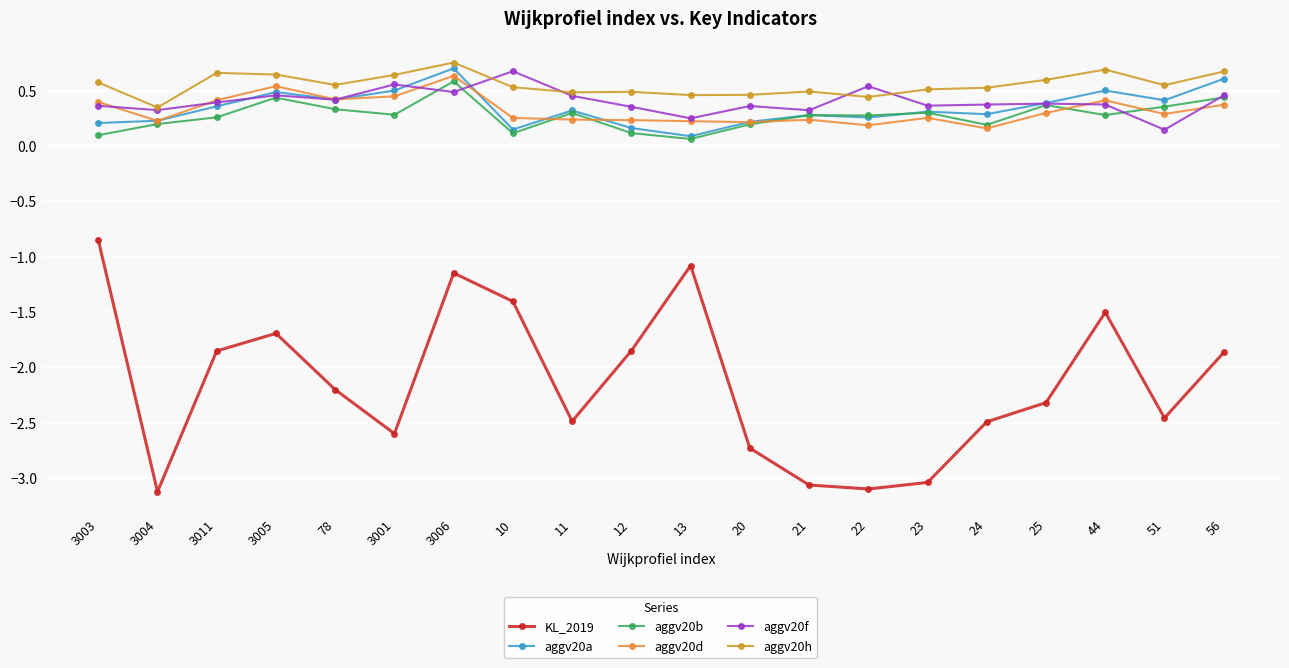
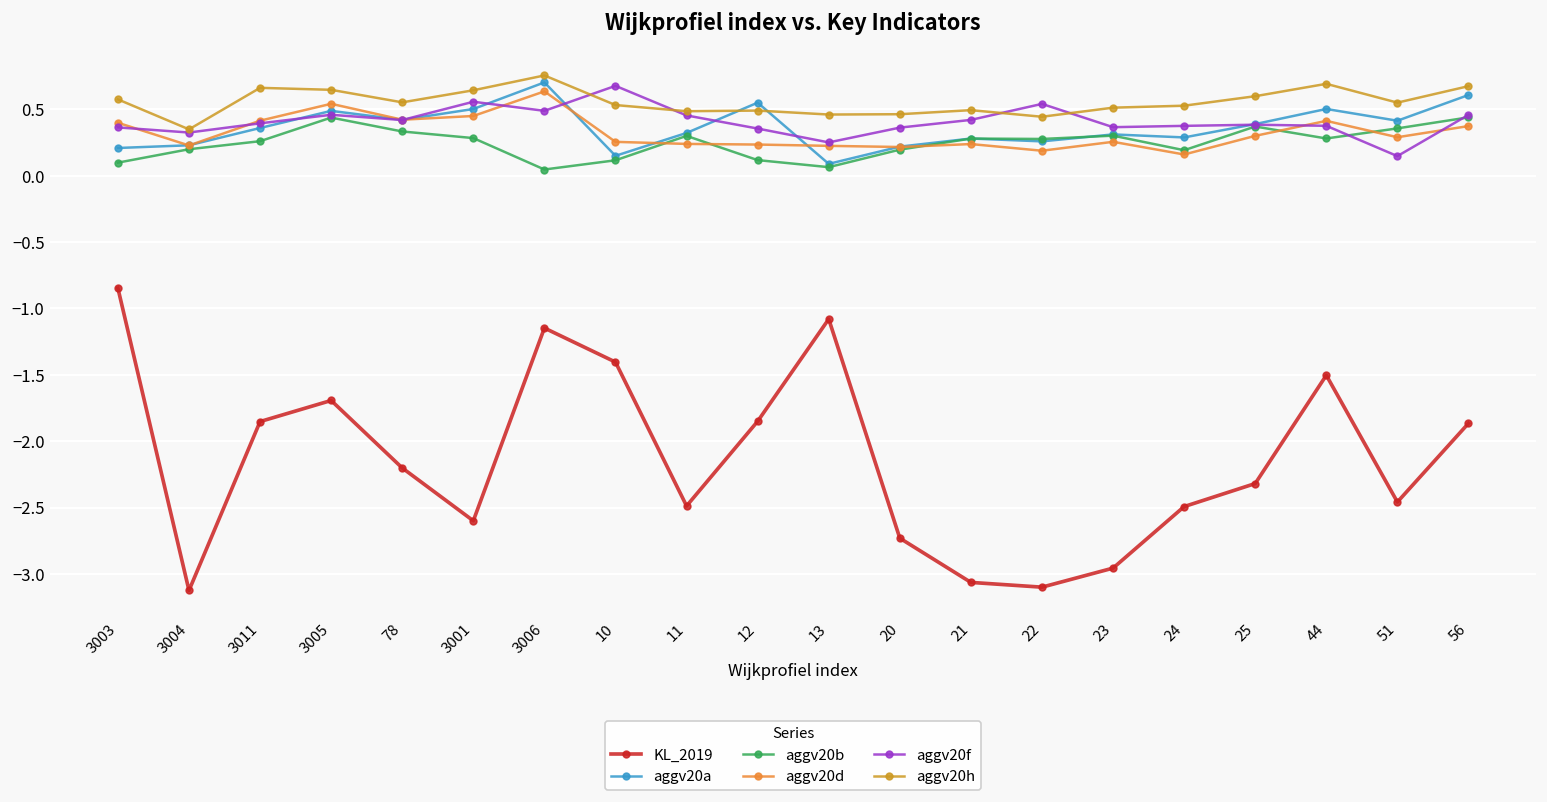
  {
    "KL_2019": {
      "3003": -0.85,
      "3004": -3.12,
      "3011": -1.85,
      "3005": -1.69,
      "78": -2.20,
      "3001": -2.60,
      "3006": -1.15,
      "10": -1.40,
      "11": -2.49,
      "12": -1.85,
      "13": -1.08,
      "20": -2.73,
      "21": -3.06,
      "22": -3.10,
-     "23": -3.04,
+     "23": -2.96,
      "24": -2.49,
      "25": -2.32,
      "44": -1.50,
      "51": -2.46,
      "56": -1.87
    },
    "aggv20a": {
      "3003": 0.21,
      "3011": 0.36,
      "3005": 0.49,
      "3001": 0.50,
      "3006": 0.70,
      "10": 0.15,
-     "12": 0.16,
+     "12": 0.55,
      "13": 0.09,
      "24": 0.29,
      "44": 0.50,
      "51": 0.41,
      "56": 0.61
    },
    "aggv20b": {
      "3003": 0.10,
      "3004": 0.20,
      "3011": 0.26,
      "78": 0.33,
      "3001": 0.28,
-     "3006": 0.58,
+     "3006": 0.05,
      "10": 0.12,
      "12": 0.12,
      "13": 0.06,
      "24": 0.19,
      "44": 0.28,
      "51": 0.36
    },
    "aggv20f": {
      "3003": 0.36,
      "3004": 0.33,
      "3001": 0.56,
      "3006": 0.49,
      "10": 0.68,
      "11": 0.45,
      "12": 0.36,
      "13": 0.25,
      "20": 0.36,
-     "21": 0.32,
+     "21": 0.42,
      "22": 0.54,
      "23": 0.37,
      "24": 0.38,
      "44": 0.38,
      "51": 0.15
    }
  }
